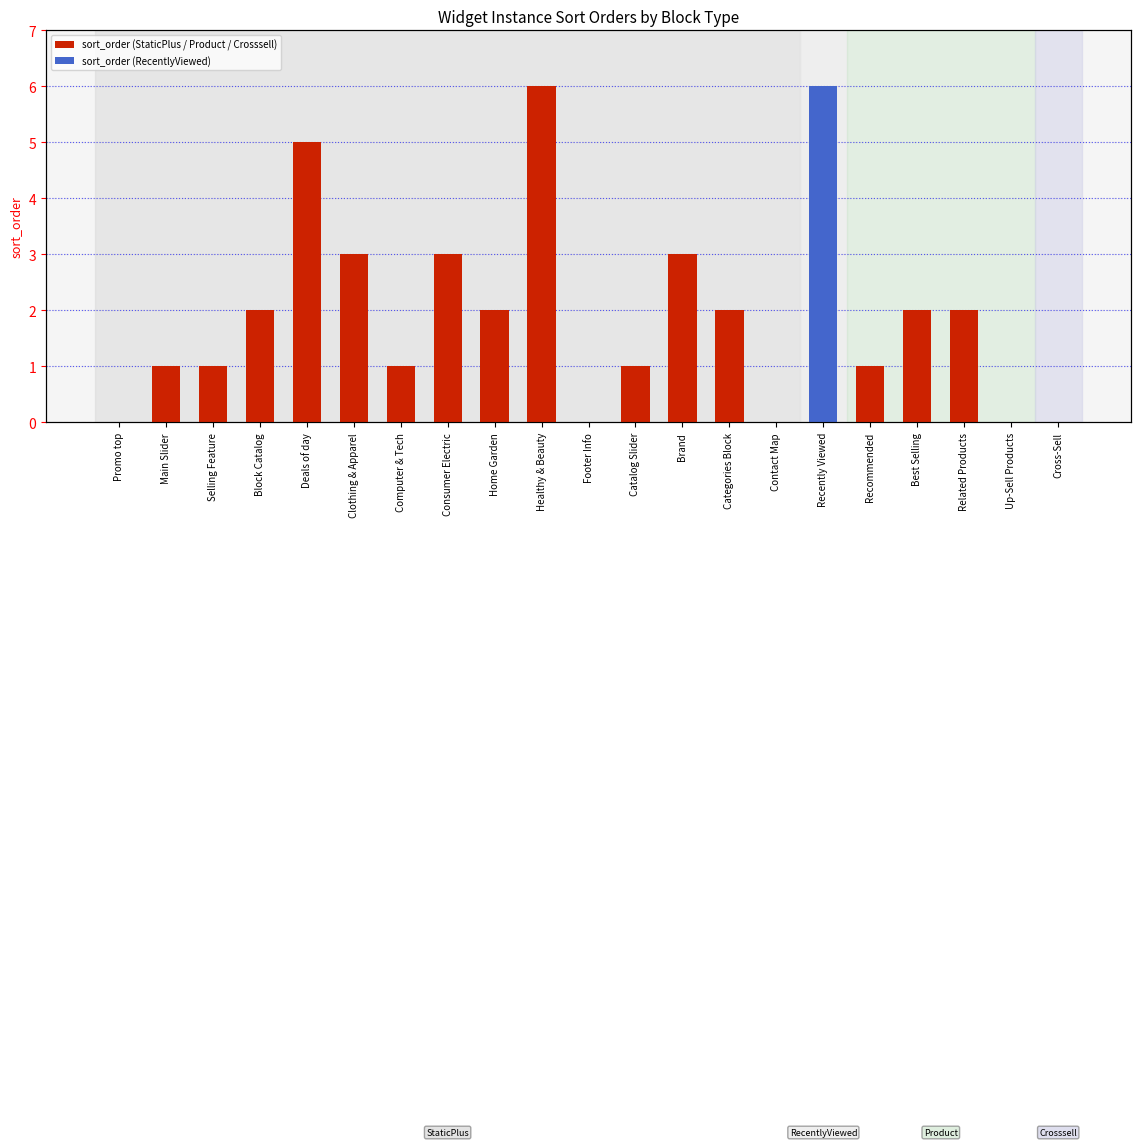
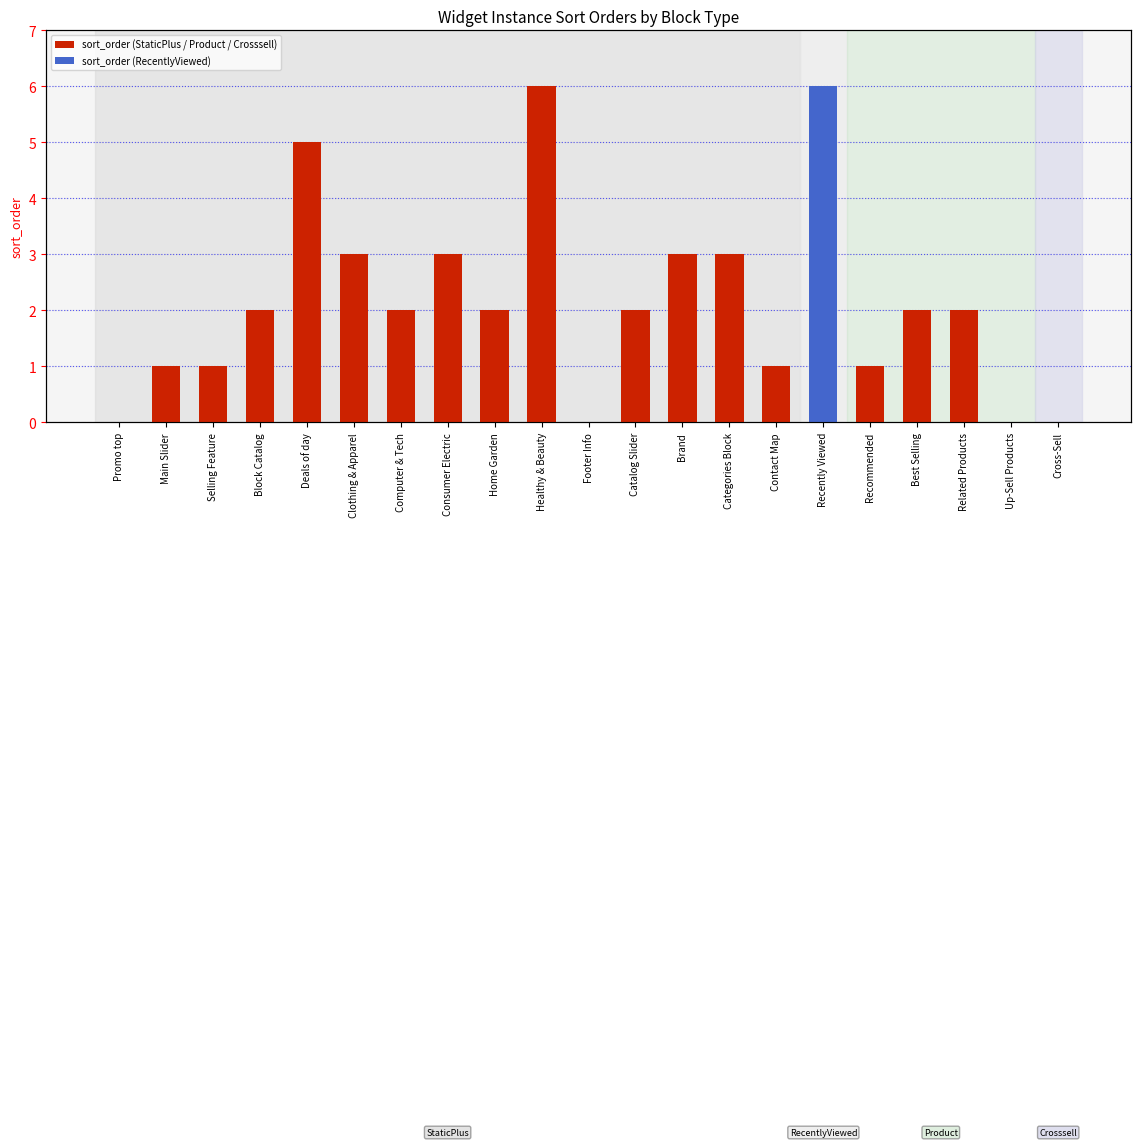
  {
    "Promo top": 0,
    "Main Slider": 1,
    "Selling Feature": 1,
    "Block Catalog": 2,
    "Deals of day": 5,
    "Clothing & Apparel": 3,
-   "Computer & Tech": 1,
+   "Computer & Tech": 2,
    "Consumer Electric": 3,
    "Home Garden": 2,
    "Healthy & Beauty": 6,
    "Footer Info": 0,
-   "Catalog Slider": 1,
+   "Catalog Slider": 2,
    "Brand": 3,
-   "Categories Block": 2,
-   "Contact Map": 0,
+   "Categories Block": 3,
+   "Contact Map": 1,
    "Recently Viewed": 6,
    "Recommended": 1,
    "Best Selling": 2,
    "Related Products": 2,
    "Up-Sell Products": 0,
    "Cross-Sell": 0
  }
